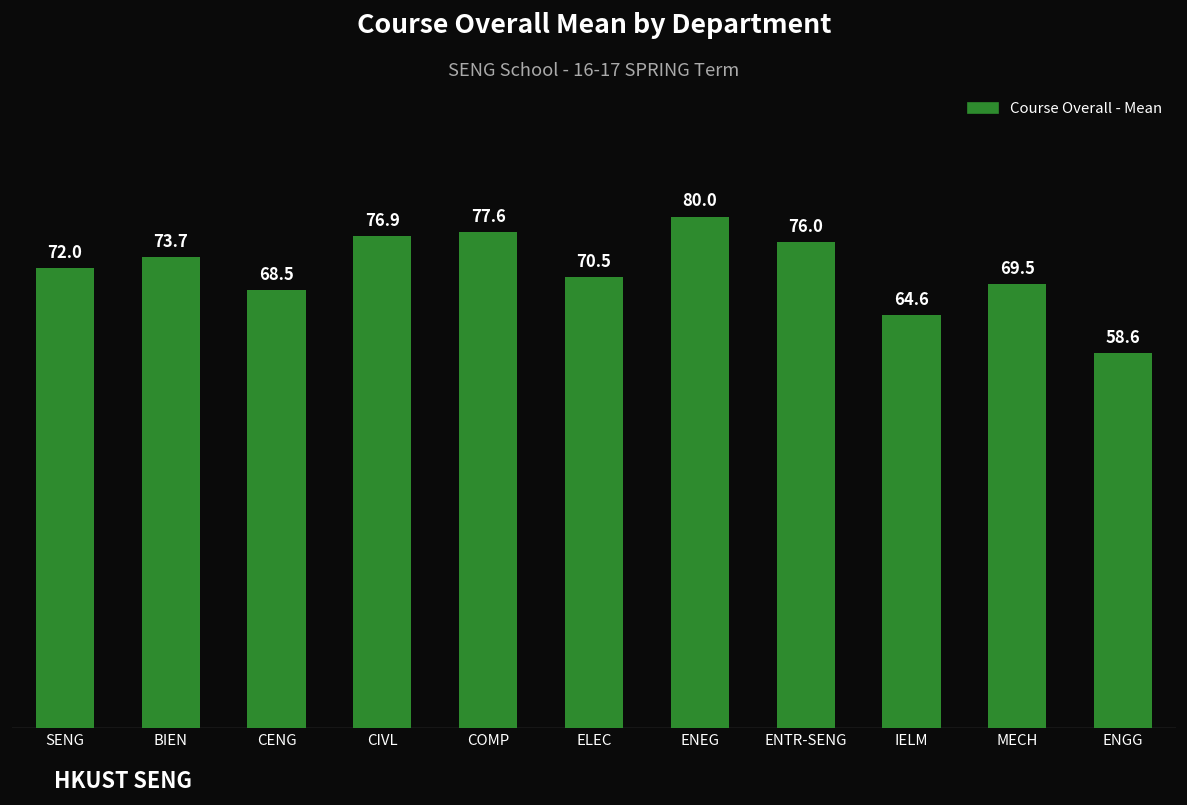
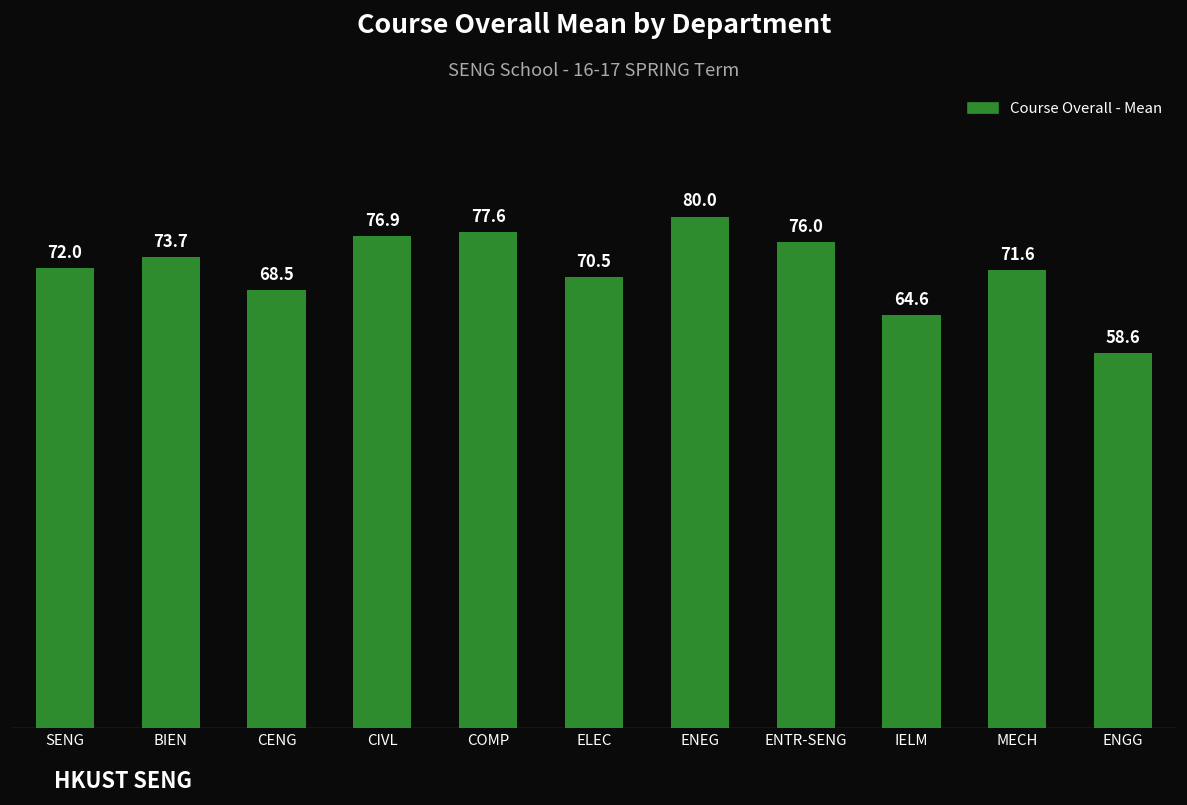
  {
    "SENG": 72.0,
    "BIEN": 73.7,
    "CENG": 68.5,
    "CIVL": 76.9,
    "COMP": 77.6,
    "ELEC": 70.5,
    "ENEG": 80.0,
    "ENTR-SENG": 76.0,
    "IELM": 64.6,
-   "MECH": 69.5,
+   "MECH": 71.6,
    "ENGG": 58.6
  }
